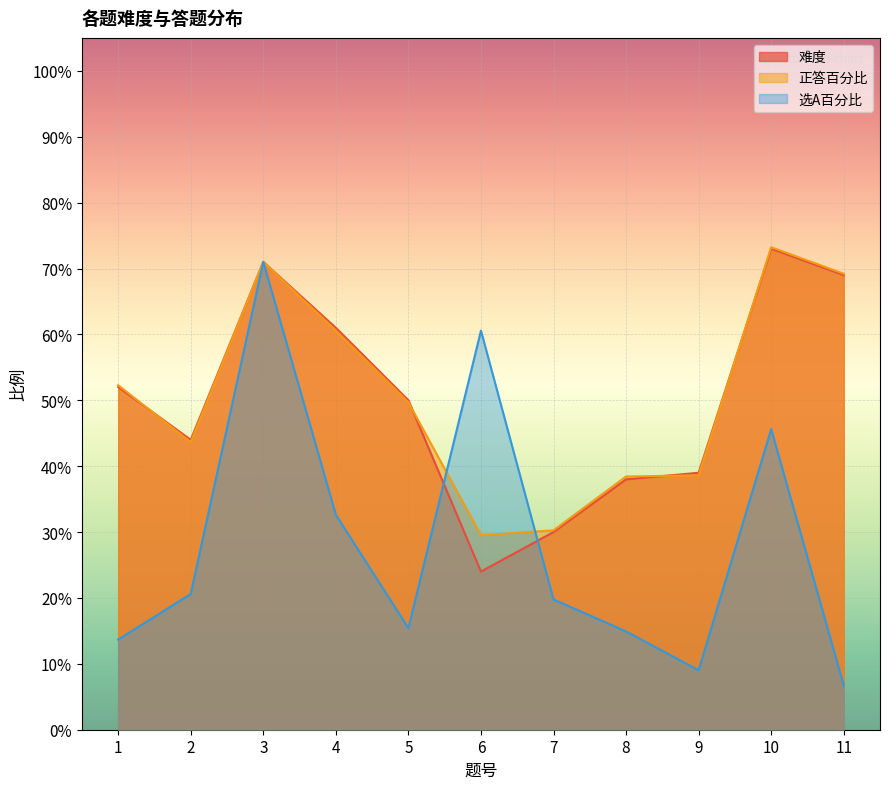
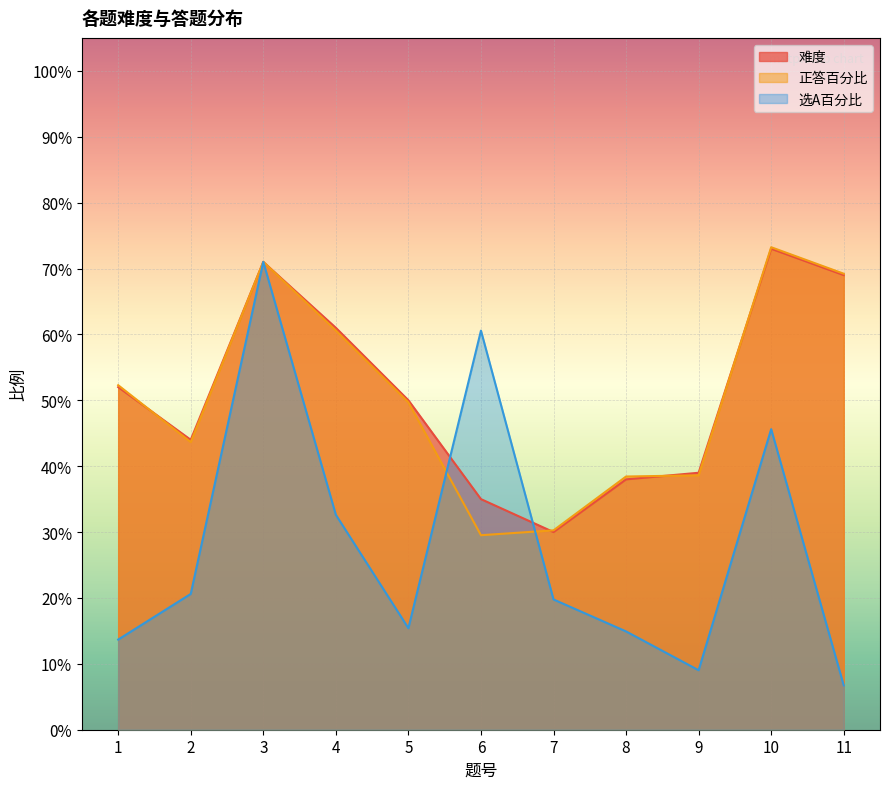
  {
    "难度": {
      "4": "61%",
-     "6": "24%",
+     "6": "35%",
      "8": "38%"
    },
    "正答百分比": {
      "4": "61%",
      "6": "30%",
      "8": "38%"
    },
    "选A百分比": {
      "1": "14%",
      "2": "21%",
      "4": "33%",
      "5": "15%",
      "6": "61%",
      "7": "20%",
      "8": "15%",
      "9": "9%",
      "10": "46%",
      "11": "7%"
    }
  }
